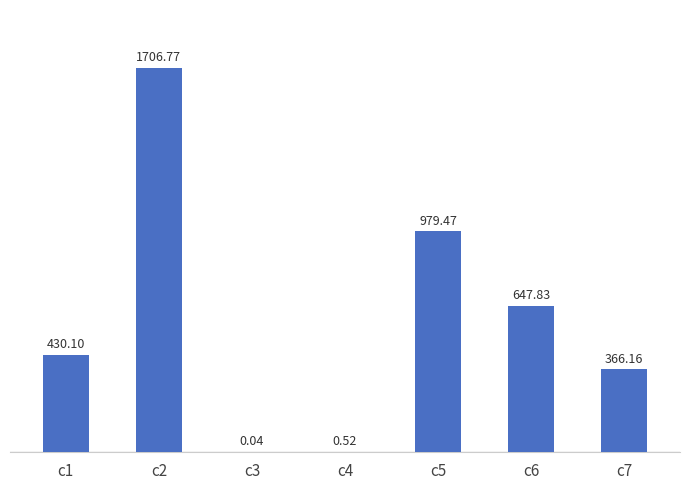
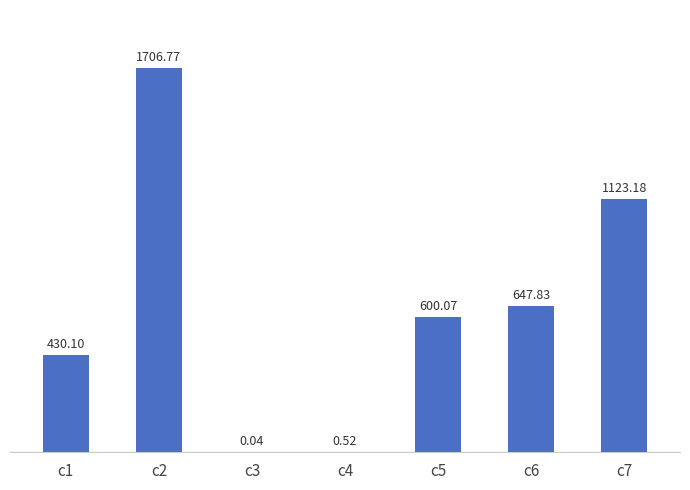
  {
    "c1": 430.10,
    "c2": 1706.77,
    "c3": 0.04,
    "c4": 0.52,
-   "c5": 979.47,
+   "c5": 600.07,
    "c6": 647.83,
-   "c7": 366.16
+   "c7": 1123.18
  }
